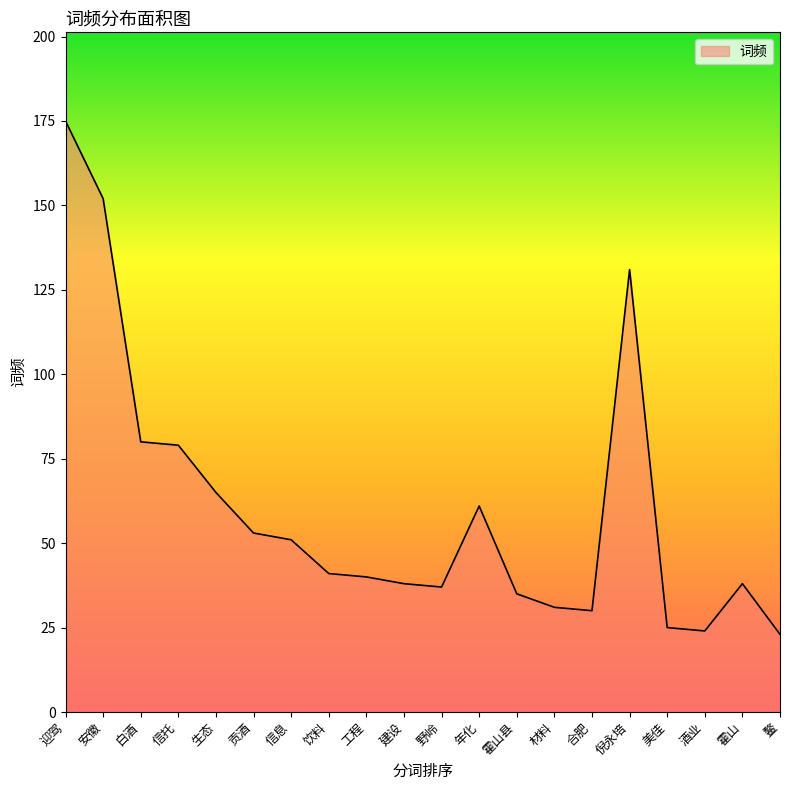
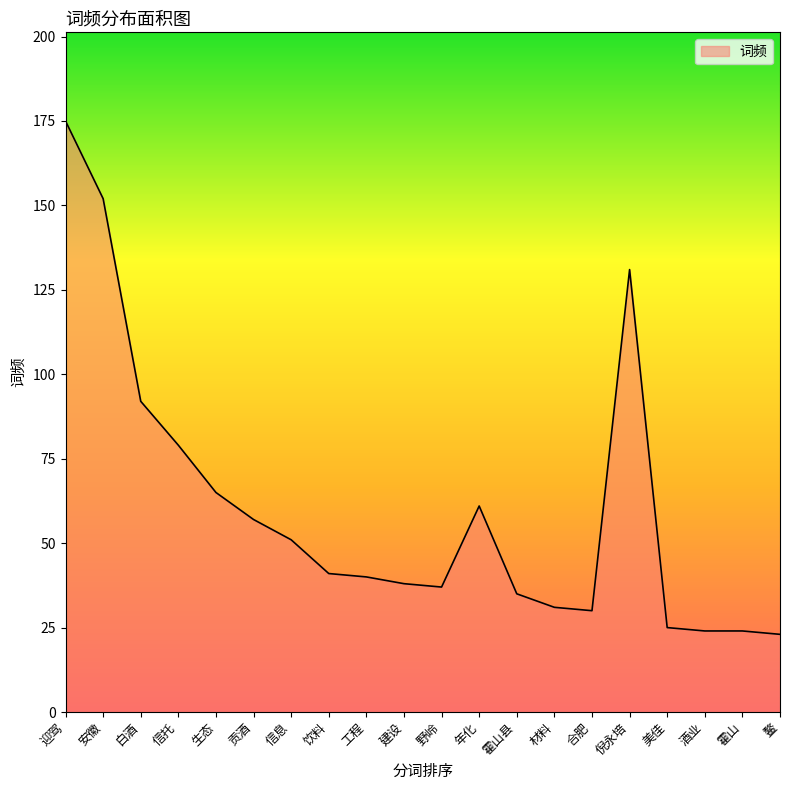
  {
    "迎驾": 175,
    "安徽": 152,
-   "白酒": 80,
+   "白酒": 92,
    "信托": 79,
    "生态": 65,
-   "贡酒": 53,
+   "贡酒": 57,
    "信息": 51,
    "饮料": 41,
    "工程": 40,
    "建设": 38,
    "野岭": 37,
    "年化": 61,
    "霍山县": 35,
    "材料": 31,
    "合肥": 30,
    "倪永培": 131,
    "美佳": 25,
    "酒业": 24,
-   "霍山": 38,
+   "霍山": 24,
    "鳌": 23
  }
